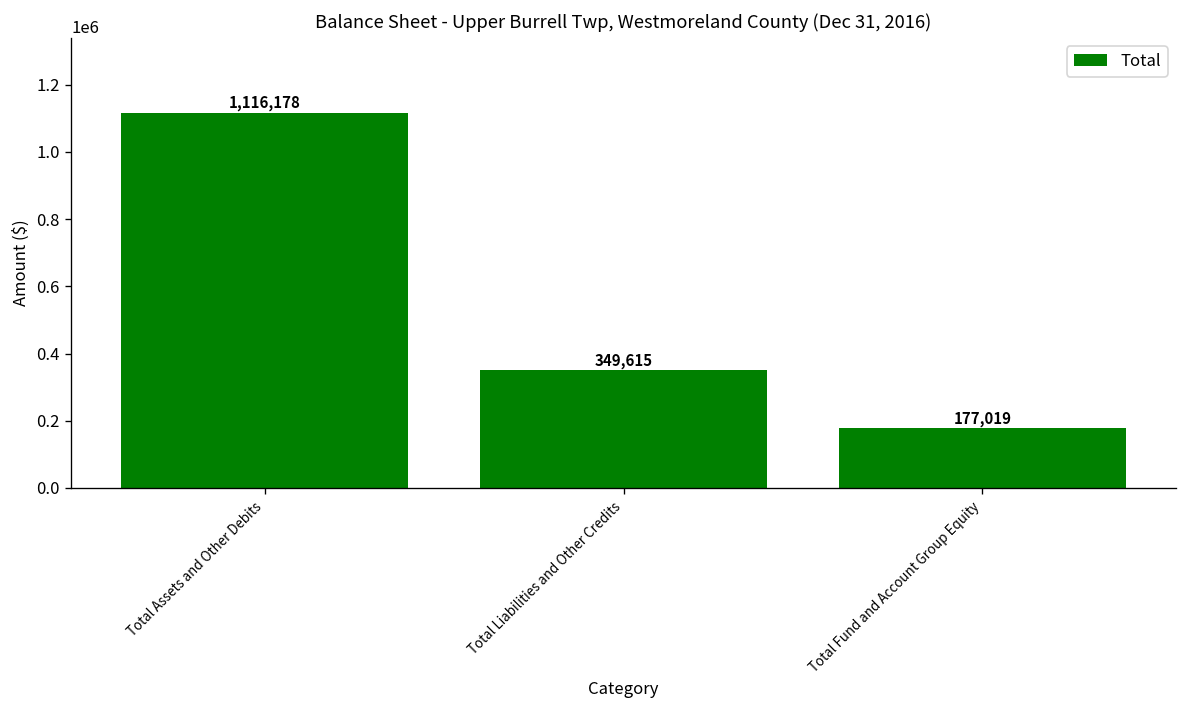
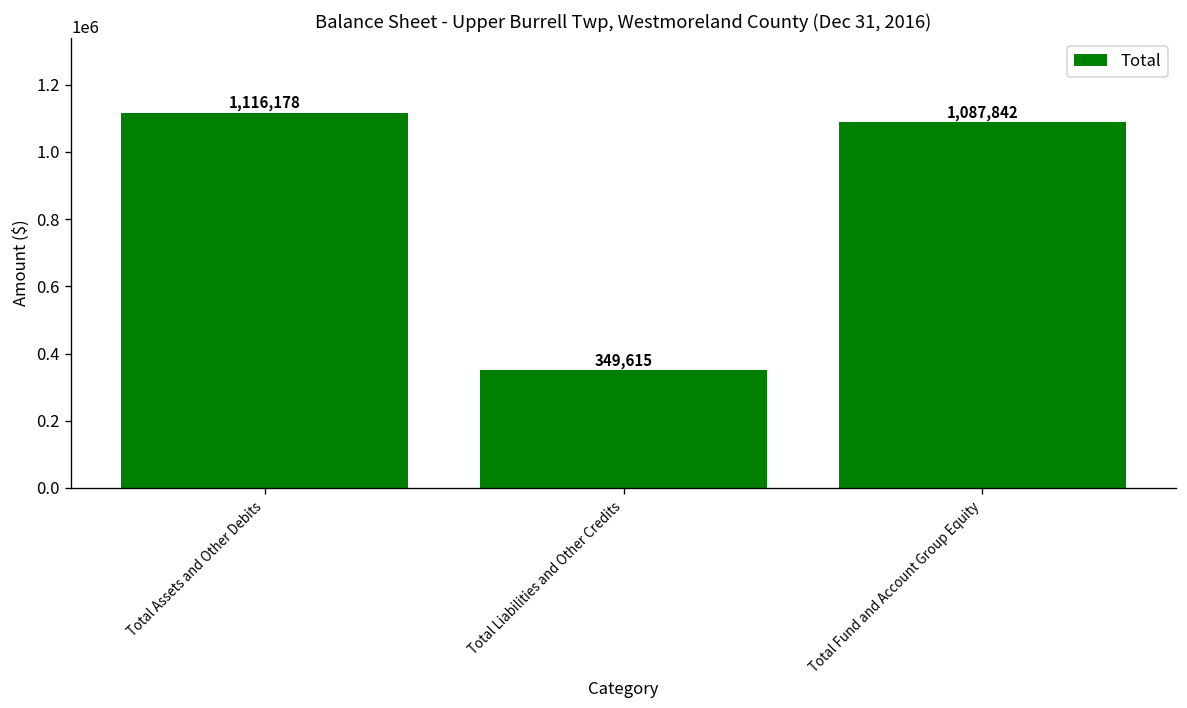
  {
    "Total Assets and Other Debits": "1,116,178",
    "Total Liabilities and Other Credits": "349,615",
-   "Total Fund and Account Group Equity": "177,019"
+   "Total Fund and Account Group Equity": "1,087,842"
  }
